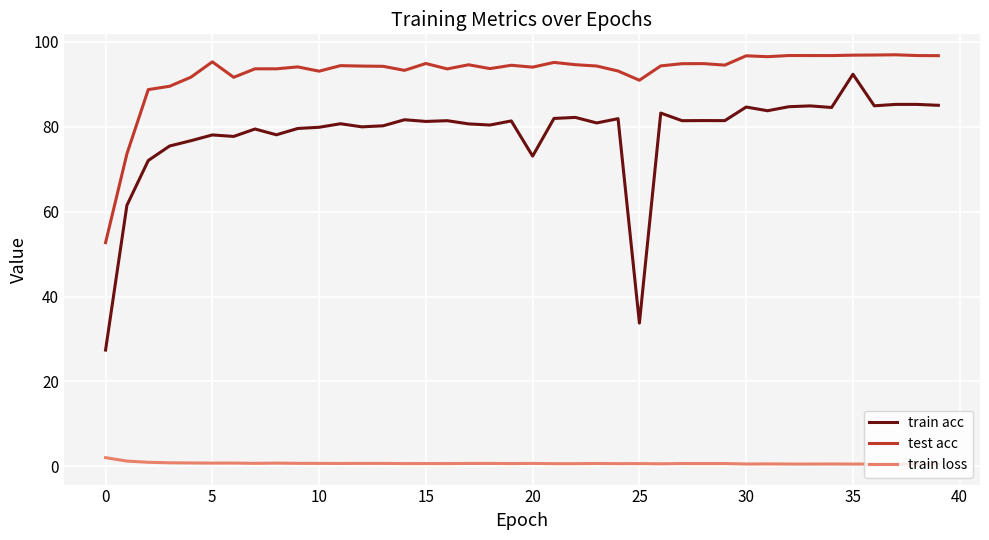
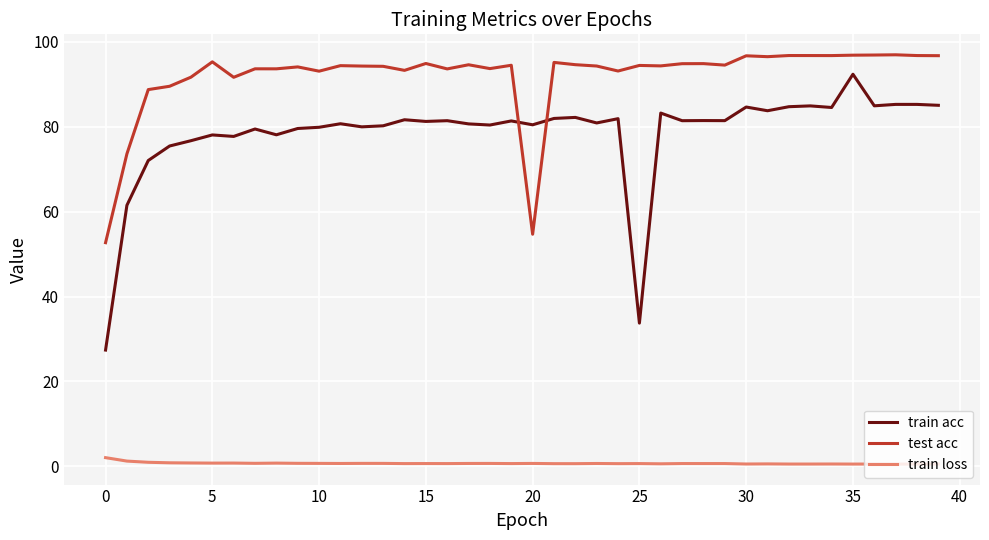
  {
    "train acc": {
      "0": 27,
      "5": 78,
      "10": 80,
      "15": 81,
-     "20": 73,
+     "20": 80,
      "25": 34,
      "30": 85,
      "35": 92
    },
    "test acc": {
      "0": 53,
      "5": 95,
      "10": 93,
      "15": 95,
-     "20": 94,
-     "25": 91,
+     "20": 55,
+     "25": 94,
      "30": 97,
      "35": 97
    },
    "train loss": {
      "0": 2,
      "5": 1,
      "10": 1,
      "15": 1,
      "20": 1,
      "25": 1,
      "30": 1,
      "35": 1
    }
  }
